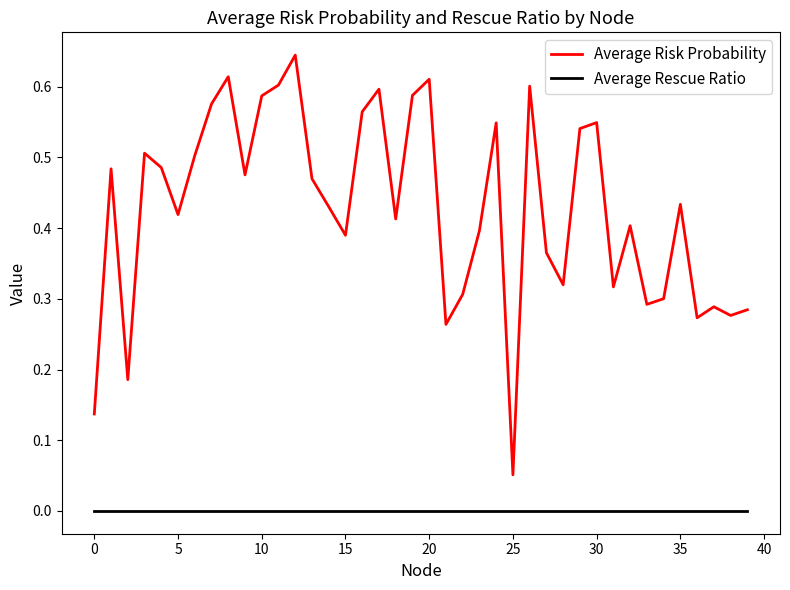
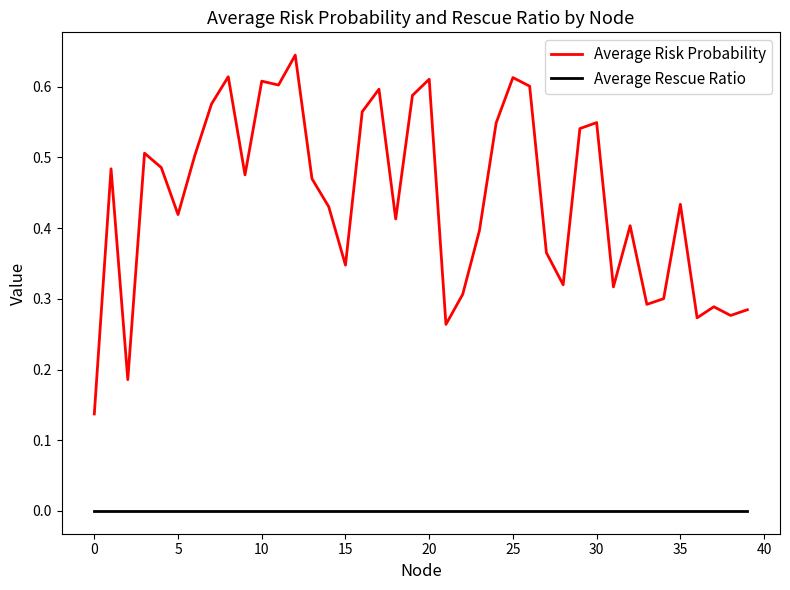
  {
    "Average Risk Probability": {
      "0": 0.14,
      "5": 0.42,
-     "10": 0.59,
-     "15": 0.39,
+     "10": 0.61,
+     "15": 0.35,
      "20": 0.61,
-     "25": 0.05,
+     "25": 0.61,
      "30": 0.55,
      "35": 0.43
    },
    "Average Rescue Ratio": {
      "0": 0.00,
      "5": 0.00,
      "10": 0.00,
      "15": 0.00,
      "20": 0.00,
      "25": 0.00,
      "30": 0.00,
      "35": 0.00
    }
  }
